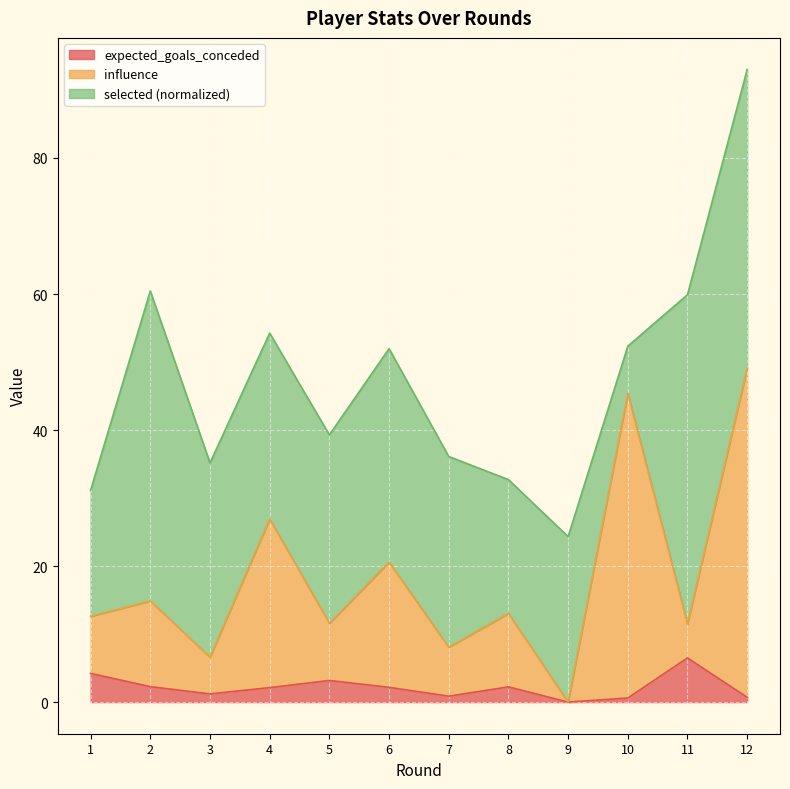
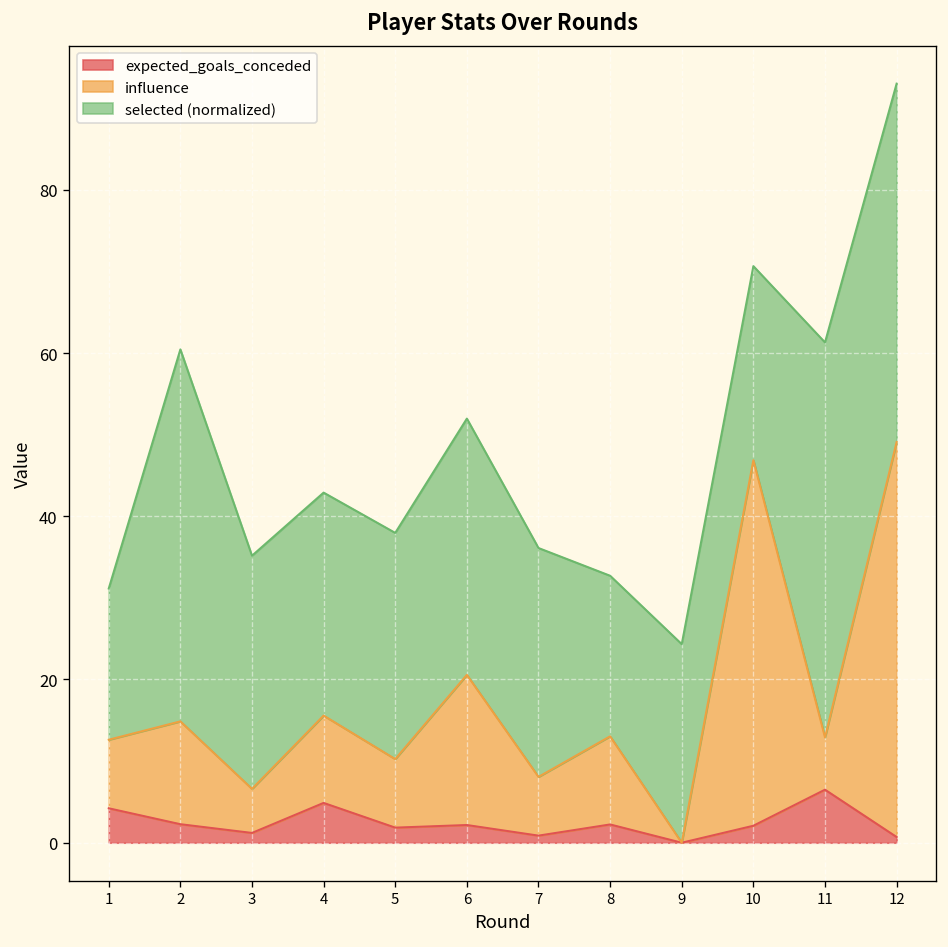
  {
    "expected_goals_conceded": {
      "1": 4,
      "2": 2,
      "3": 1,
-     "4": 2,
-     "5": 3,
+     "4": 5,
+     "5": 2,
      "6": 2,
      "7": 1,
      "8": 2,
-     "10": 1,
+     "10": 2,
      "11": 7,
      "12": 1
    },
    "influence": {
      "1": 8,
      "2": 13,
      "3": 5,
-     "4": 25,
+     "4": 11,
      "5": 8,
      "6": 18,
      "7": 7,
      "8": 11,
      "10": 45,
-     "11": 5,
+     "11": 6,
      "12": 48
    },
    "selected (normalized)": {
      "1": 19,
      "2": 46,
      "3": 29,
      "4": 27,
      "5": 28,
      "6": 31,
      "7": 28,
      "8": 20,
      "9": 24,
-     "10": 7,
+     "10": 24,
      "11": 48,
      "12": 44
    }
  }
